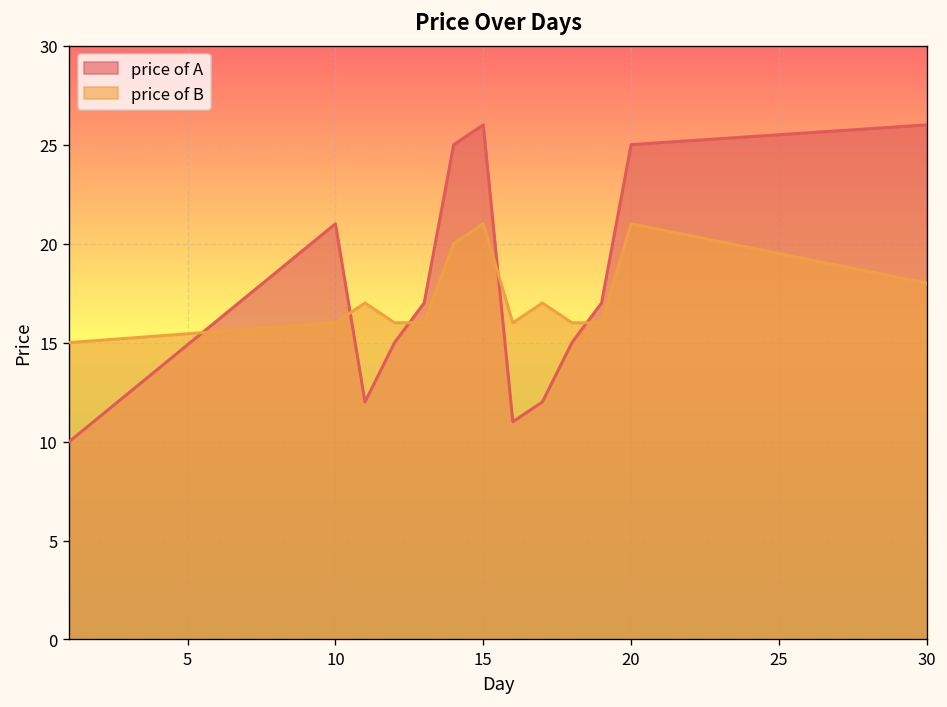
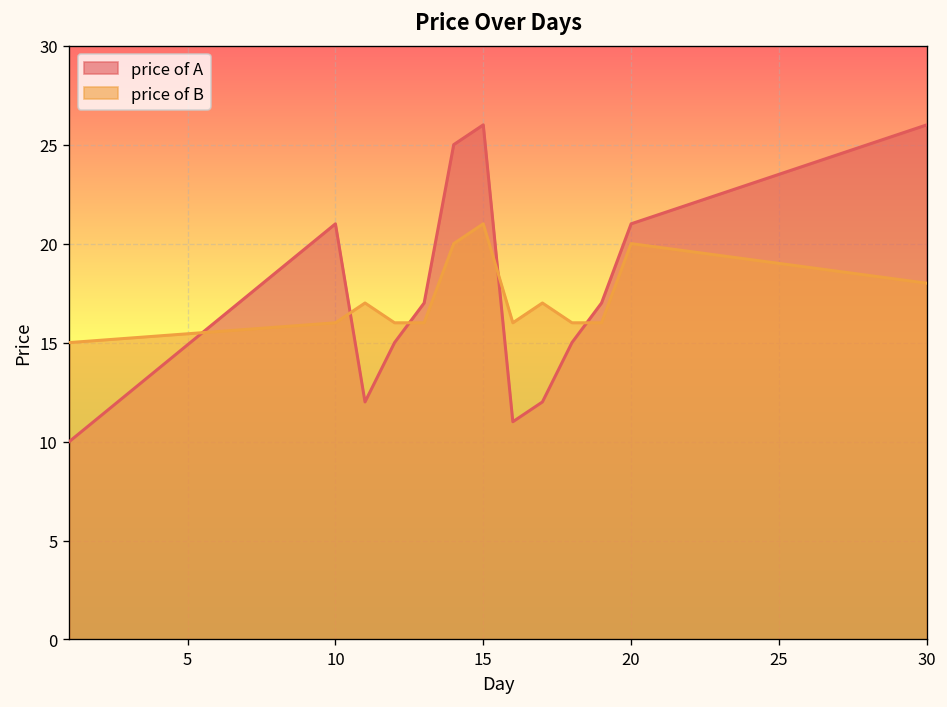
  {
    "price of A": {
      "10": 21,
      "15": 26,
-     "20": 25,
+     "20": 21,
      "30": 26
    },
    "price of B": {
      "10": 16,
      "15": 21,
-     "20": 21,
+     "20": 20,
      "30": 18
    }
  }
